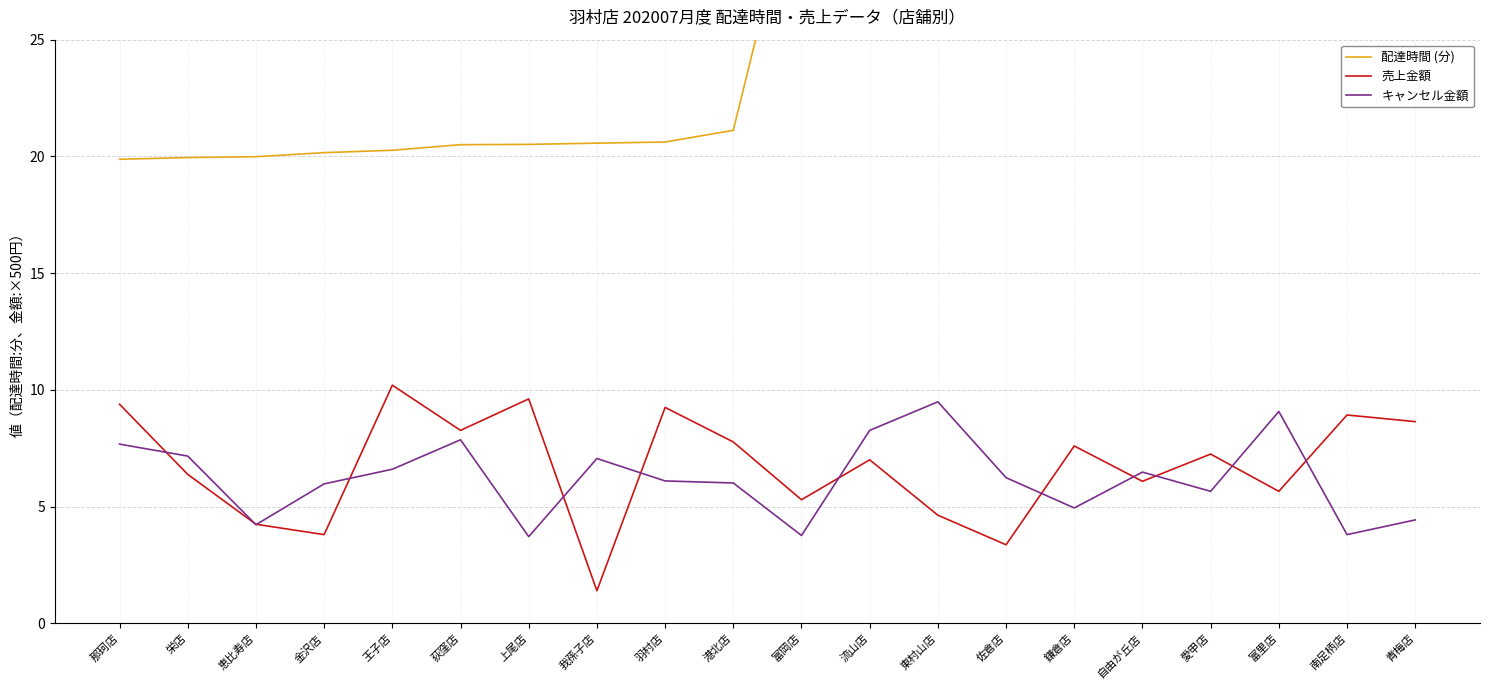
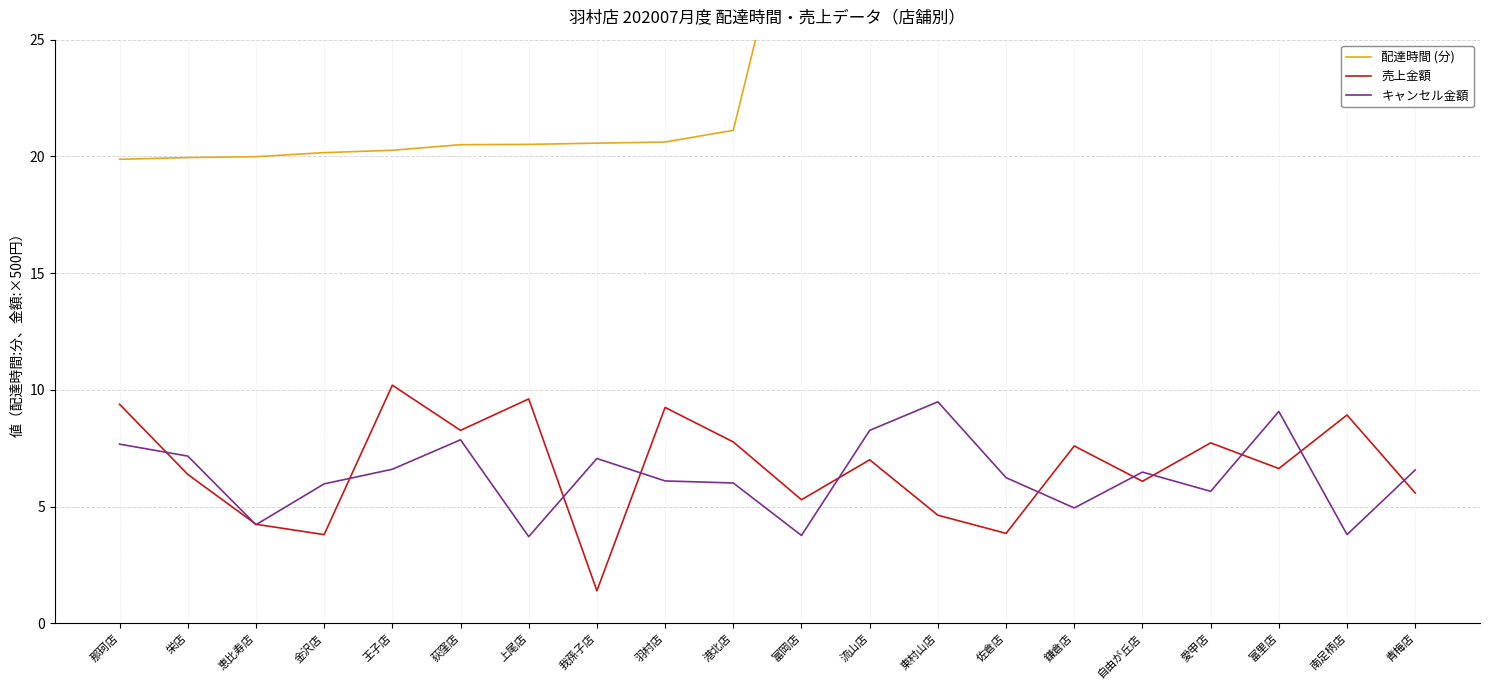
  {
    "配達時間 (分)": {
      "那珂店": 19.9,
      "栄店": 20.0,
      "恵比寿店": 20.0,
      "金沢店": 20.2,
      "王子店": 20.3,
      "荻窪店": 20.5,
      "上尾店": 20.5,
      "我孫子店": 20.6,
      "羽村店": 20.6,
      "港北店": 21.1
    },
    "売上金額": {
      "那珂店": 9.4,
      "栄店": 6.4,
      "金沢店": 3.8,
      "王子店": 10.2,
      "荻窪店": 8.3,
      "上尾店": 9.6,
      "我孫子店": 1.4,
      "羽村店": 9.2,
      "港北店": 7.8,
      "富岡店": 5.3,
      "流山店": 7.0,
      "東村山店": 4.6,
-     "佐倉店": 3.4,
+     "佐倉店": 3.9,
      "鎌倉店": 7.6,
      "自由が丘店": 6.1,
-     "愛甲店": 7.3,
-     "富里店": 5.7,
+     "愛甲店": 7.7,
+     "富里店": 6.6,
      "南足柄店": 8.9,
-     "青梅店": 8.6
+     "青梅店": 5.6
    },
    "キャンセル金額": {
      "那珂店": 7.7,
      "栄店": 7.2,
      "金沢店": 6.0,
      "王子店": 6.6,
      "荻窪店": 7.9,
      "上尾店": 3.7,
      "我孫子店": 7.1,
      "羽村店": 6.1,
      "港北店": 6.0,
      "富岡店": 3.8,
      "流山店": 8.3,
      "東村山店": 9.5,
      "佐倉店": 6.2,
      "鎌倉店": 4.9,
      "自由が丘店": 6.5,
      "愛甲店": 5.7,
      "富里店": 9.1,
      "南足柄店": 3.8,
-     "青梅店": 4.4
+     "青梅店": 6.6
    }
  }
